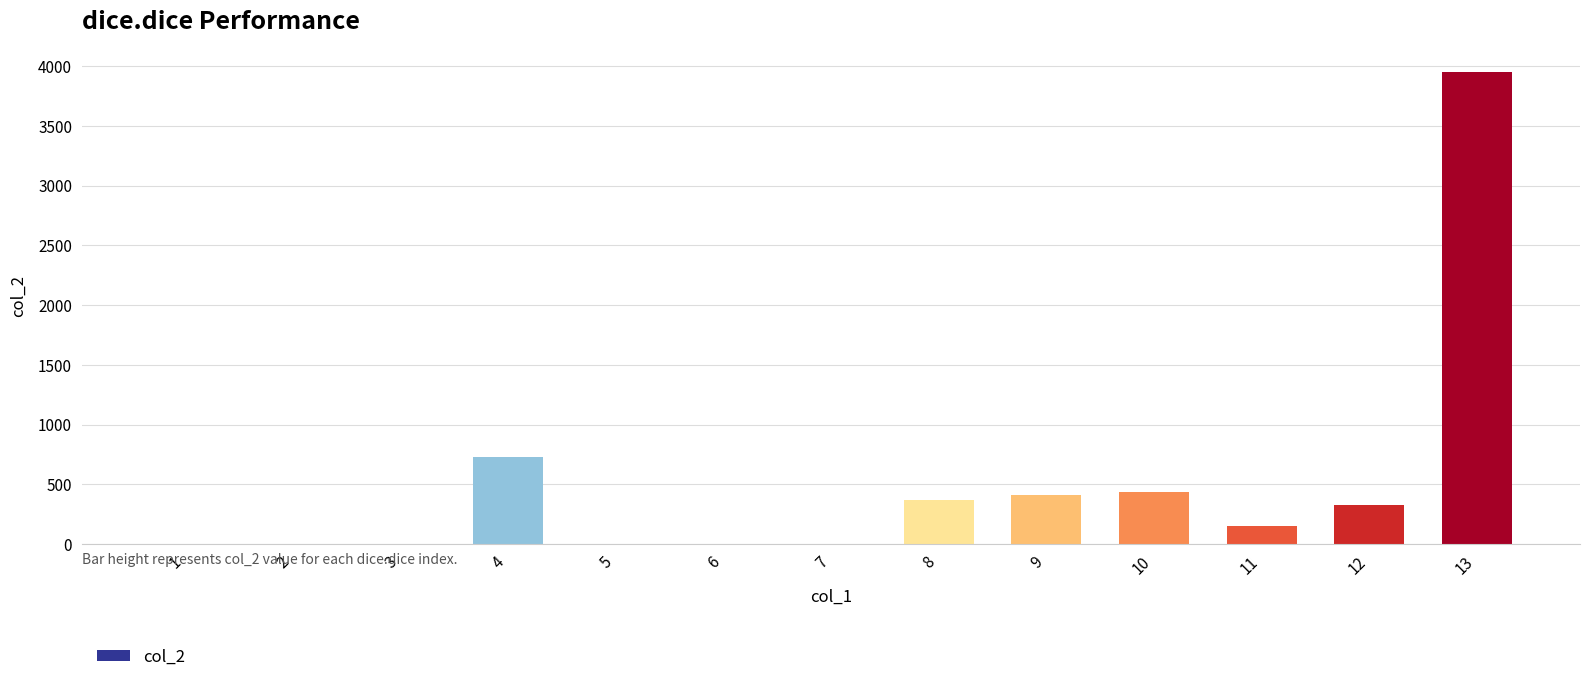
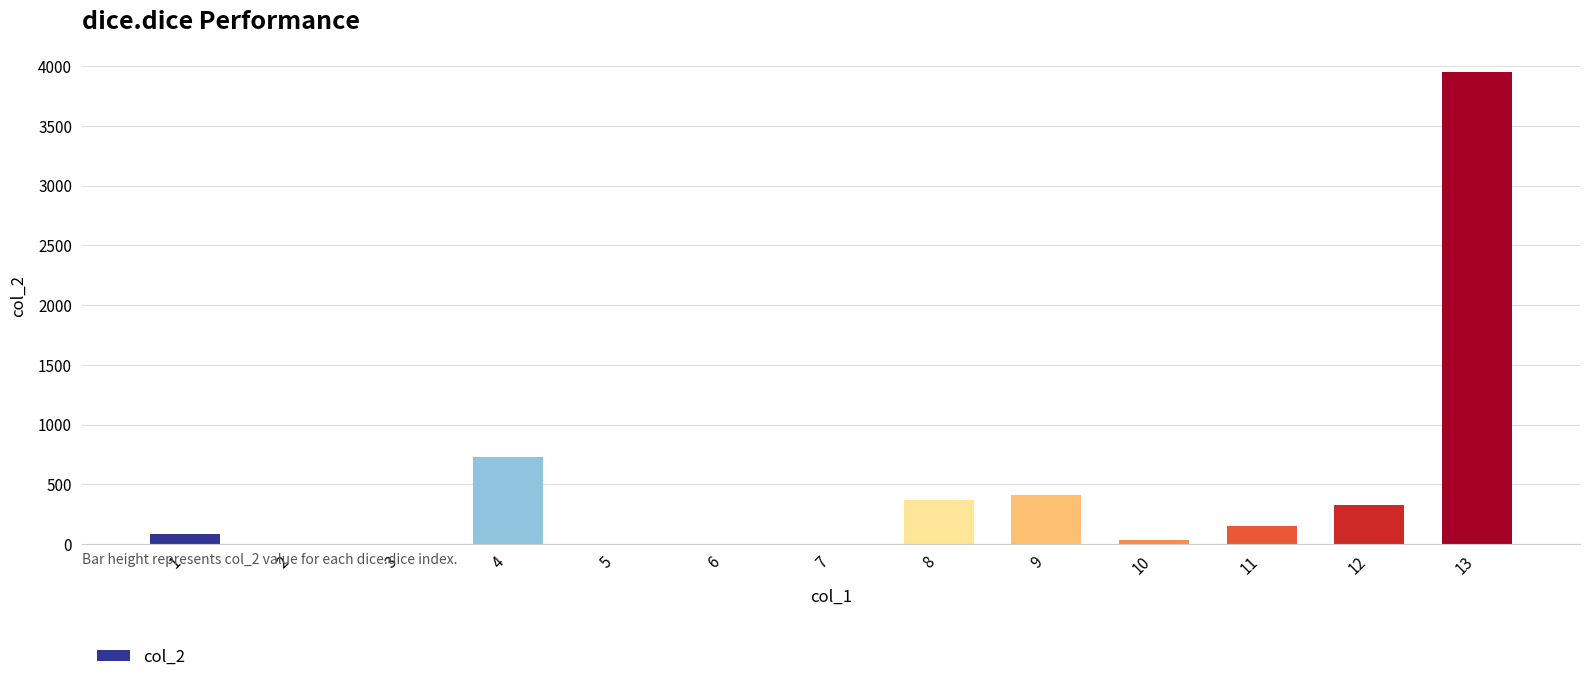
  {
-   "1": 0,
+   "1": 80,
    "4": 730,
    "8": 370,
    "9": 410,
-   "10": 440,
+   "10": 30,
    "11": 150,
    "12": 320,
    "13": 3950
  }
